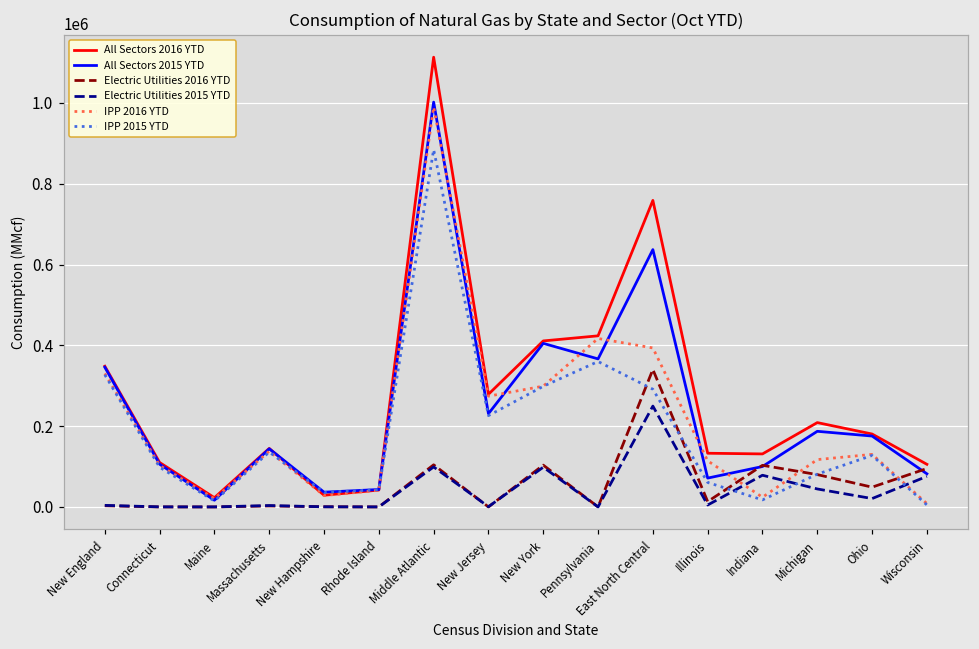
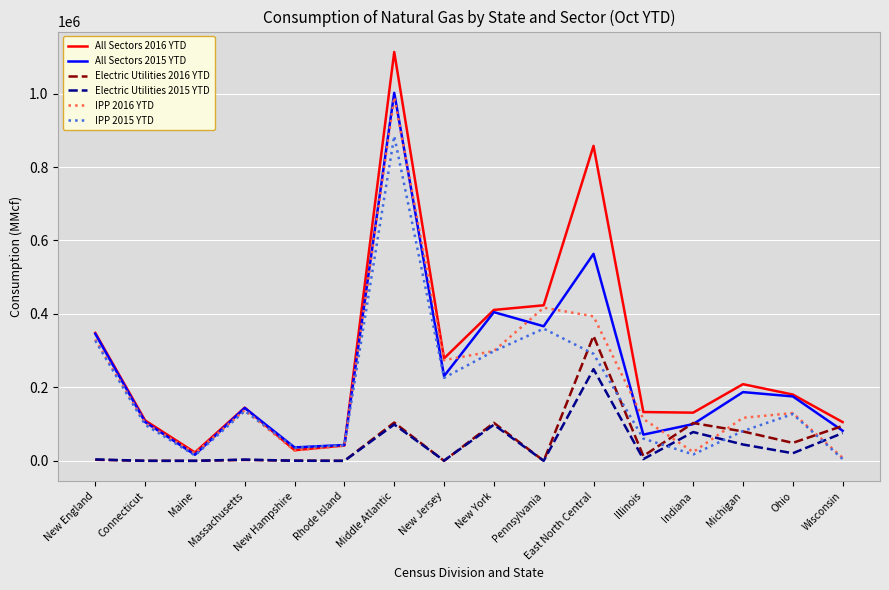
  {
    "All Sectors 2016 YTD": {
      "Middle Atlantic": 1110000,
-     "East North Central": 760000,
+     "East North Central": 860000,
      "Illinois": 130000,
      "Indiana": 130000,
      "Michigan": 210000,
      "Wisconsin": 110000
    },
    "All Sectors 2015 YTD": {
      "Middle Atlantic": 1000000,
-     "East North Central": 640000,
+     "East North Central": 560000,
      "Illinois": 70000,
      "Michigan": 190000
    },
    "Electric Utilities 2016 YTD": {
      "East North Central": 340000,
      "Illinois": 10000,
      "Ohio": 50000,
      "Wisconsin": 100000
    },
    "Electric Utilities 2015 YTD": {
      "East North Central": 250000,
      "Illinois": 0,
      "Indiana": 80000,
      "Michigan": 40000,
      "Ohio": 20000
    },
    "IPP 2016 YTD": {
      "Middle Atlantic": 990000,
      "East North Central": 390000,
      "Illinois": 110000,
      "Michigan": 120000
    },
    "IPP 2015 YTD": {
      "Middle Atlantic": 880000,
      "East North Central": 290000,
      "Illinois": 60000
    }
  }
